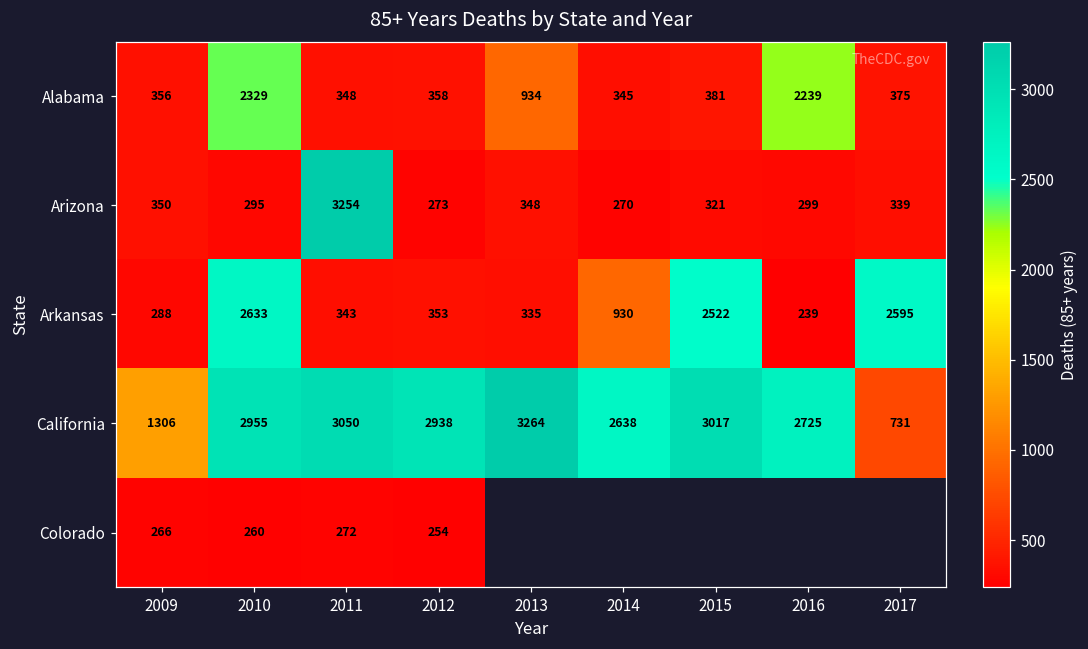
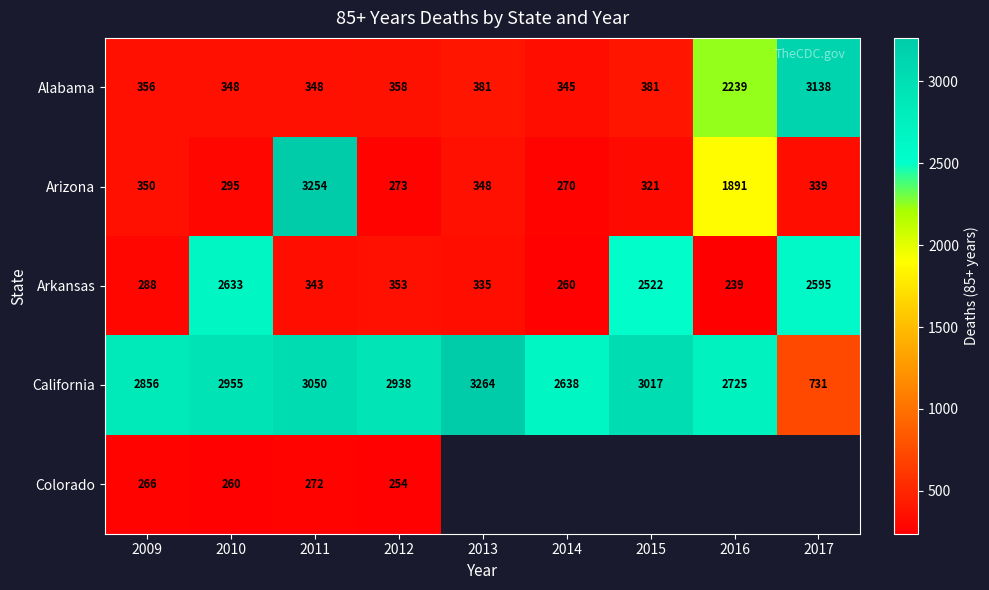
  {
    "Alabama": {
      "2009": 356,
-     "2010": 2329,
+     "2010": 348,
      "2011": 348,
      "2012": 358,
-     "2013": 934,
+     "2013": 381,
      "2014": 345,
      "2015": 381,
      "2016": 2239,
-     "2017": 375
+     "2017": 3138
    },
    "Arizona": {
      "2009": 350,
      "2010": 295,
      "2011": 3254,
      "2012": 273,
      "2013": 348,
      "2014": 270,
      "2015": 321,
-     "2016": 299,
+     "2016": 1891,
      "2017": 339
    },
    "Arkansas": {
      "2009": 288,
      "2010": 2633,
      "2011": 343,
      "2012": 353,
      "2013": 335,
-     "2014": 930,
+     "2014": 260,
      "2015": 2522,
      "2016": 239,
      "2017": 2595
    },
    "California": {
-     "2009": 1306,
+     "2009": 2856,
      "2010": 2955,
      "2011": 3050,
      "2012": 2938,
      "2013": 3264,
      "2014": 2638,
      "2015": 3017,
      "2016": 2725,
      "2017": 731
    },
    "Colorado": {
      "2009": 266,
      "2010": 260,
      "2011": 272,
      "2012": 254
    }
  }
